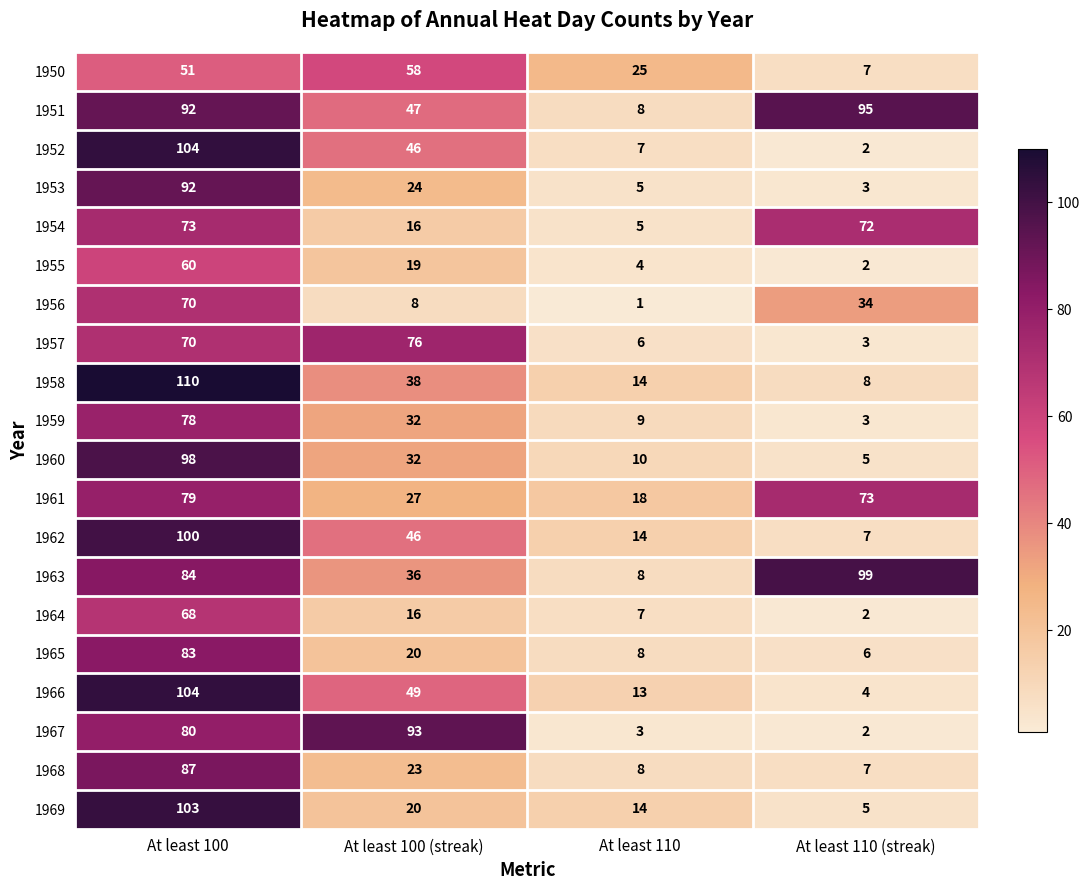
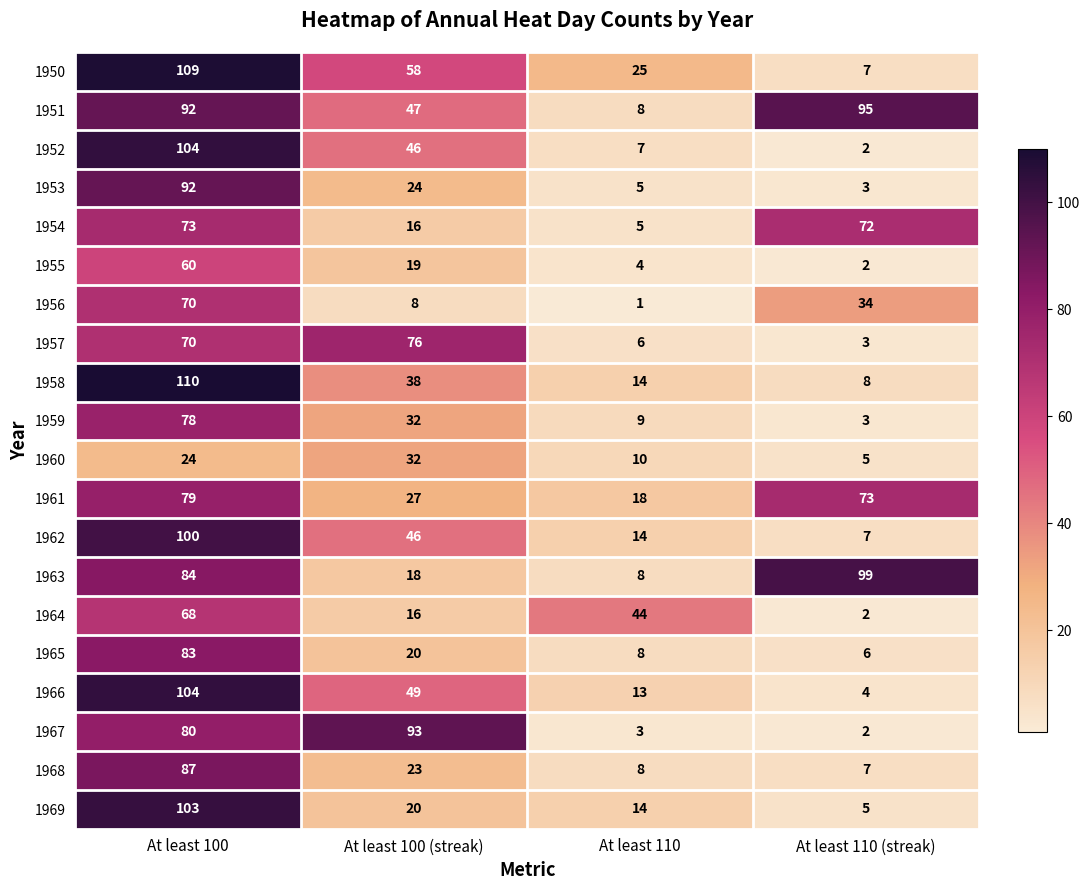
  {
    "1950": {
-     "At least 100": 51,
+     "At least 100": 109,
      "At least 100 (streak)": 58,
      "At least 110": 25,
      "At least 110 (streak)": 7
    },
    "1951": {
      "At least 100": 92,
      "At least 100 (streak)": 47,
      "At least 110": 8,
      "At least 110 (streak)": 95
    },
    "1952": {
      "At least 100": 104,
      "At least 100 (streak)": 46,
      "At least 110": 7,
      "At least 110 (streak)": 2
    },
    "1953": {
      "At least 100": 92,
      "At least 100 (streak)": 24,
      "At least 110": 5,
      "At least 110 (streak)": 3
    },
    "1954": {
      "At least 100": 73,
      "At least 100 (streak)": 16,
      "At least 110": 5,
      "At least 110 (streak)": 72
    },
    "1955": {
      "At least 100": 60,
      "At least 100 (streak)": 19,
      "At least 110": 4,
      "At least 110 (streak)": 2
    },
    "1956": {
      "At least 100": 70,
      "At least 100 (streak)": 8,
      "At least 110": 1,
      "At least 110 (streak)": 34
    },
    "1957": {
      "At least 100": 70,
      "At least 100 (streak)": 76,
      "At least 110": 6,
      "At least 110 (streak)": 3
    },
    "1958": {
      "At least 100": 110,
      "At least 100 (streak)": 38,
      "At least 110": 14,
      "At least 110 (streak)": 8
    },
    "1959": {
      "At least 100": 78,
      "At least 100 (streak)": 32,
      "At least 110": 9,
      "At least 110 (streak)": 3
    },
    "1960": {
-     "At least 100": 98,
+     "At least 100": 24,
      "At least 100 (streak)": 32,
      "At least 110": 10,
      "At least 110 (streak)": 5
    },
    "1961": {
      "At least 100": 79,
      "At least 100 (streak)": 27,
      "At least 110": 18,
      "At least 110 (streak)": 73
    },
    "1962": {
      "At least 100": 100,
      "At least 100 (streak)": 46,
      "At least 110": 14,
      "At least 110 (streak)": 7
    },
    "1963": {
      "At least 100": 84,
-     "At least 100 (streak)": 36,
+     "At least 100 (streak)": 18,
      "At least 110": 8,
      "At least 110 (streak)": 99
    },
    "1964": {
      "At least 100": 68,
      "At least 100 (streak)": 16,
-     "At least 110": 7,
+     "At least 110": 44,
      "At least 110 (streak)": 2
    },
    "1965": {
      "At least 100": 83,
      "At least 100 (streak)": 20,
      "At least 110": 8,
      "At least 110 (streak)": 6
    },
    "1966": {
      "At least 100": 104,
      "At least 100 (streak)": 49,
      "At least 110": 13,
      "At least 110 (streak)": 4
    },
    "1967": {
      "At least 100": 80,
      "At least 100 (streak)": 93,
      "At least 110": 3,
      "At least 110 (streak)": 2
    },
    "1968": {
      "At least 100": 87,
      "At least 100 (streak)": 23,
      "At least 110": 8,
      "At least 110 (streak)": 7
    },
    "1969": {
      "At least 100": 103,
      "At least 100 (streak)": 20,
      "At least 110": 14,
      "At least 110 (streak)": 5
    }
  }
